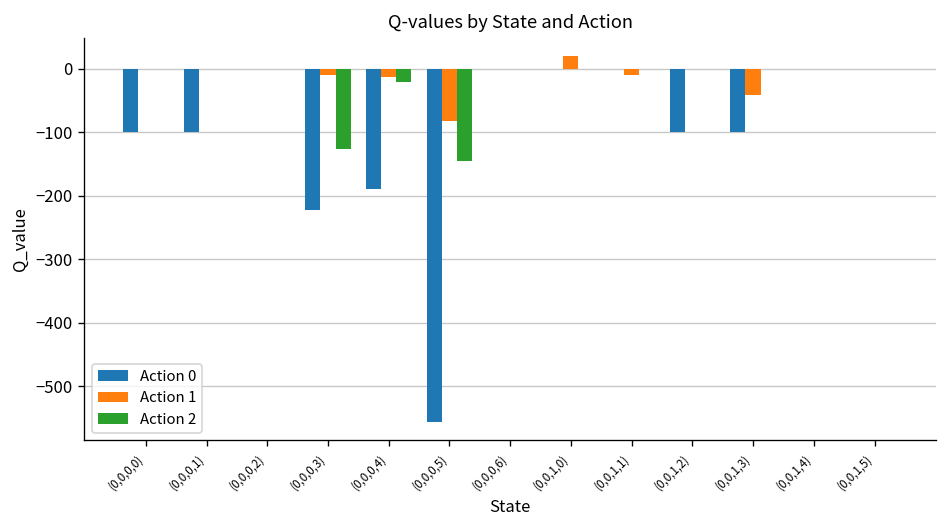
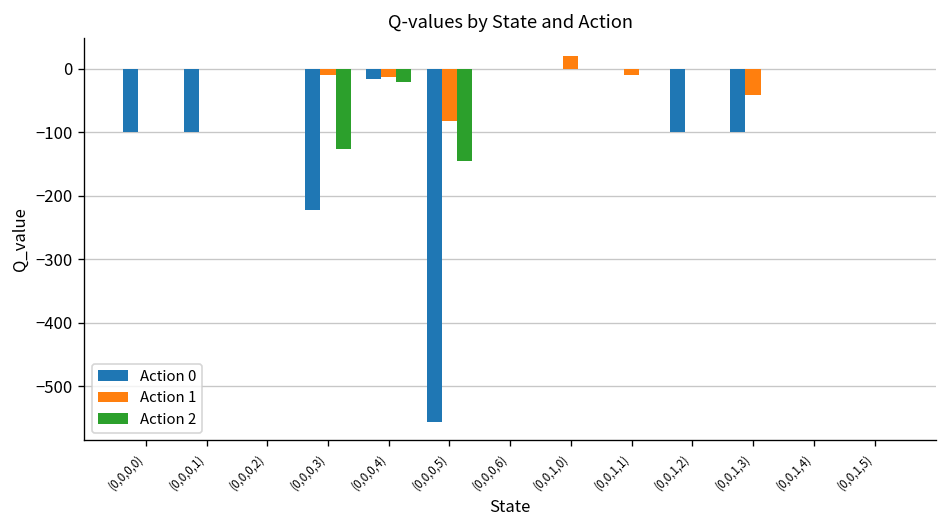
  {
    "Action 0": {
      "(0,0,0,0)": -100,
      "(0,0,0,1)": -100,
      "(0,0,0,2)": 0,
      "(0,0,0,3)": -220,
-     "(0,0,0,4)": -190,
+     "(0,0,0,4)": -20,
      "(0,0,0,5)": -560,
      "(0,0,0,6)": 0,
      "(0,0,1,0)": 0,
      "(0,0,1,1)": 0,
      "(0,0,1,2)": -100,
      "(0,0,1,3)": -100,
      "(0,0,1,4)": 0,
      "(0,0,1,5)": 0
    },
    "Action 1": {
      "(0,0,0,0)": 0,
      "(0,0,0,1)": 0,
      "(0,0,0,2)": 0,
      "(0,0,0,3)": -10,
      "(0,0,0,4)": -10,
      "(0,0,0,5)": -80,
      "(0,0,0,6)": 0,
      "(0,0,1,0)": 20,
      "(0,0,1,1)": -10,
      "(0,0,1,2)": 0,
      "(0,0,1,3)": -40,
      "(0,0,1,4)": 0,
      "(0,0,1,5)": 0
    },
    "Action 2": {
      "(0,0,0,0)": 0,
      "(0,0,0,1)": 0,
      "(0,0,0,2)": 0,
      "(0,0,0,3)": -130,
      "(0,0,0,4)": -20,
      "(0,0,0,5)": -150,
      "(0,0,0,6)": 0,
      "(0,0,1,0)": 0,
      "(0,0,1,1)": 0,
      "(0,0,1,2)": 0,
      "(0,0,1,3)": 0,
      "(0,0,1,4)": 0,
      "(0,0,1,5)": 0
    }
  }
